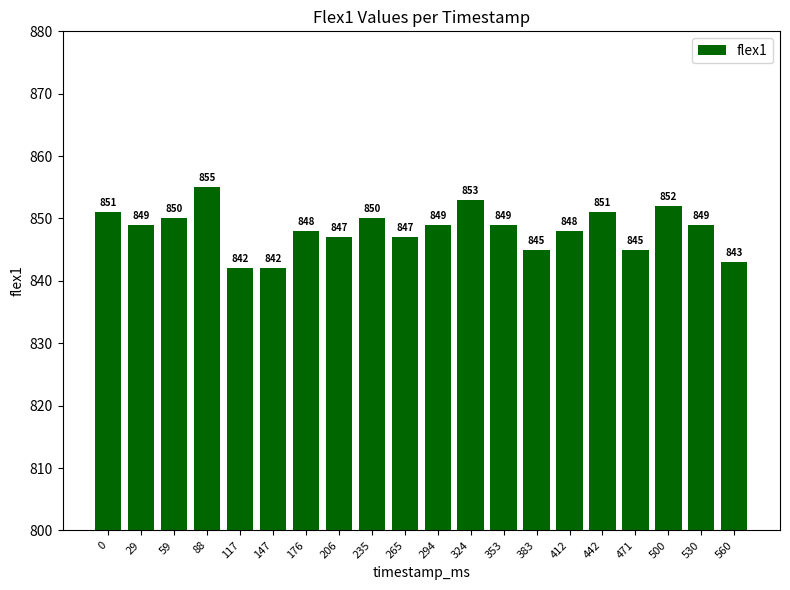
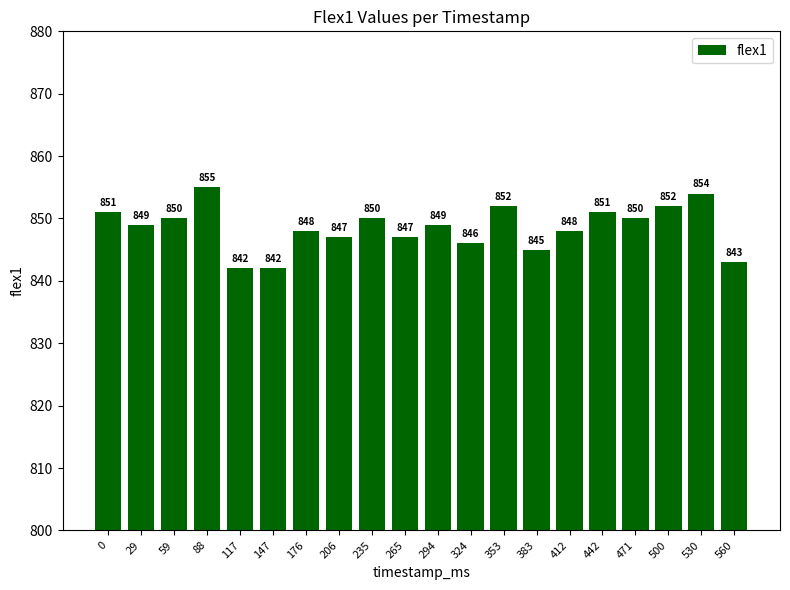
  {
    "0": 851,
    "29": 849,
    "59": 850,
    "88": 855,
    "117": 842,
    "147": 842,
    "176": 848,
    "206": 847,
    "235": 850,
    "265": 847,
    "294": 849,
-   "324": 853,
-   "353": 849,
+   "324": 846,
+   "353": 852,
    "383": 845,
    "412": 848,
    "442": 851,
-   "471": 845,
+   "471": 850,
    "500": 852,
-   "530": 849,
+   "530": 854,
    "560": 843
  }
